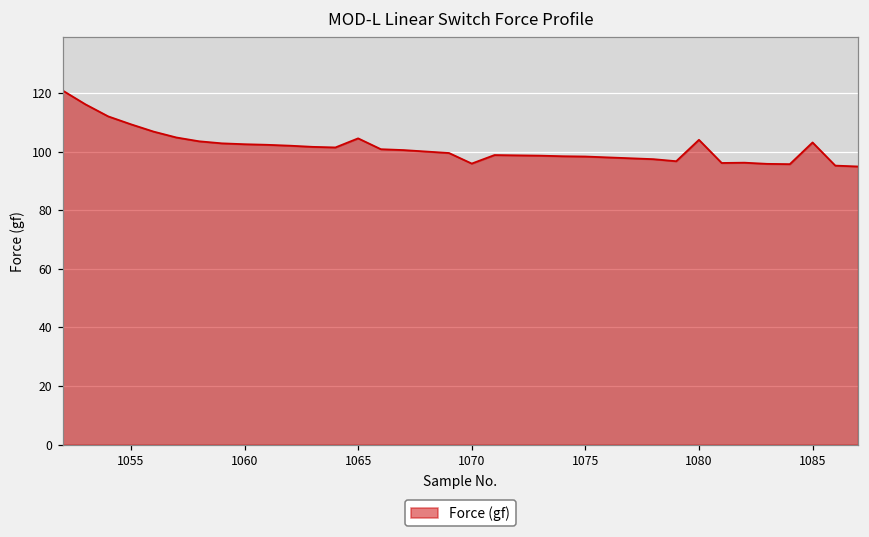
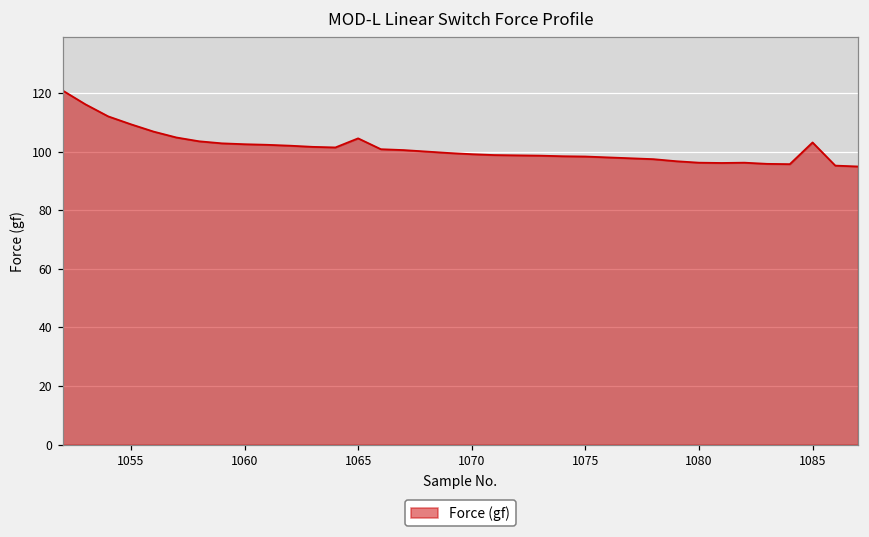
  {
    "1055": 109,
    "1060": 103,
    "1065": 105,
-   "1070": 96,
+   "1070": 99,
    "1075": 98,
-   "1080": 104,
+   "1080": 96,
    "1085": 103
  }
